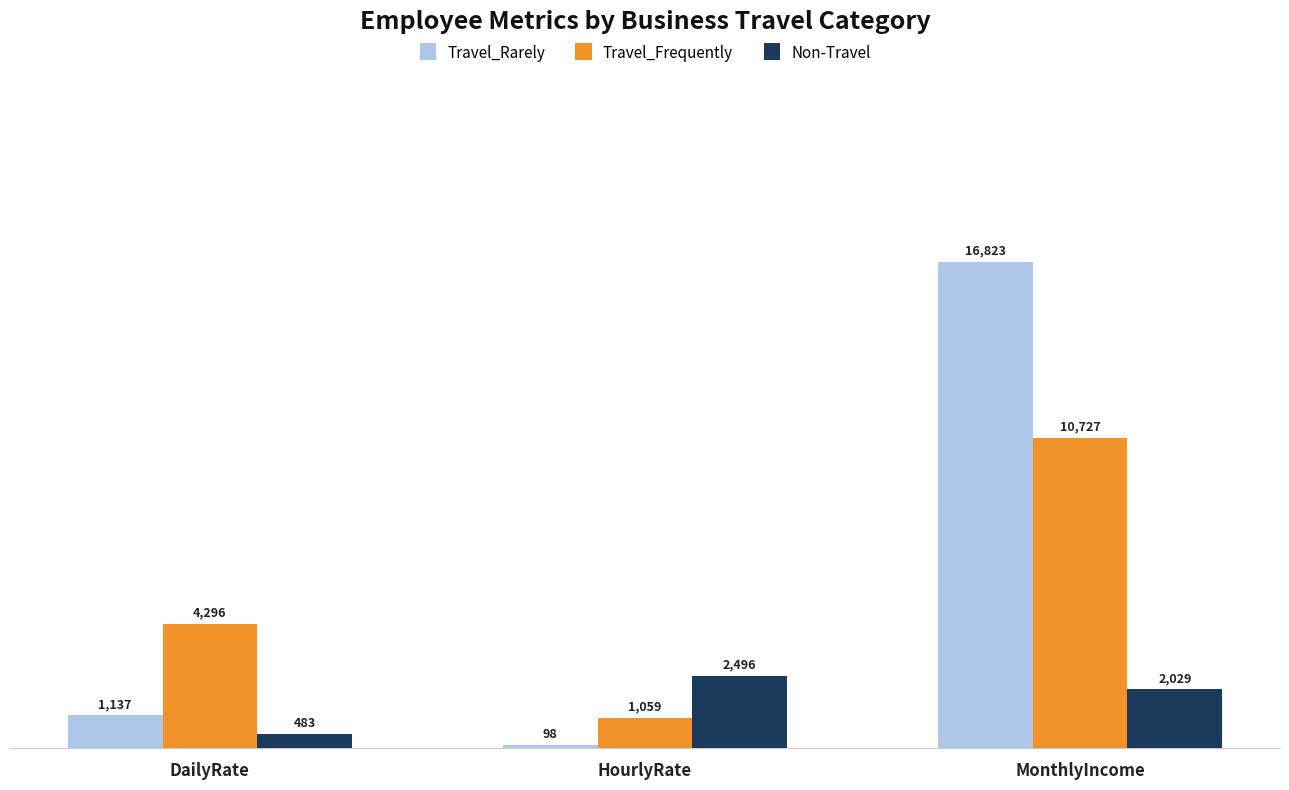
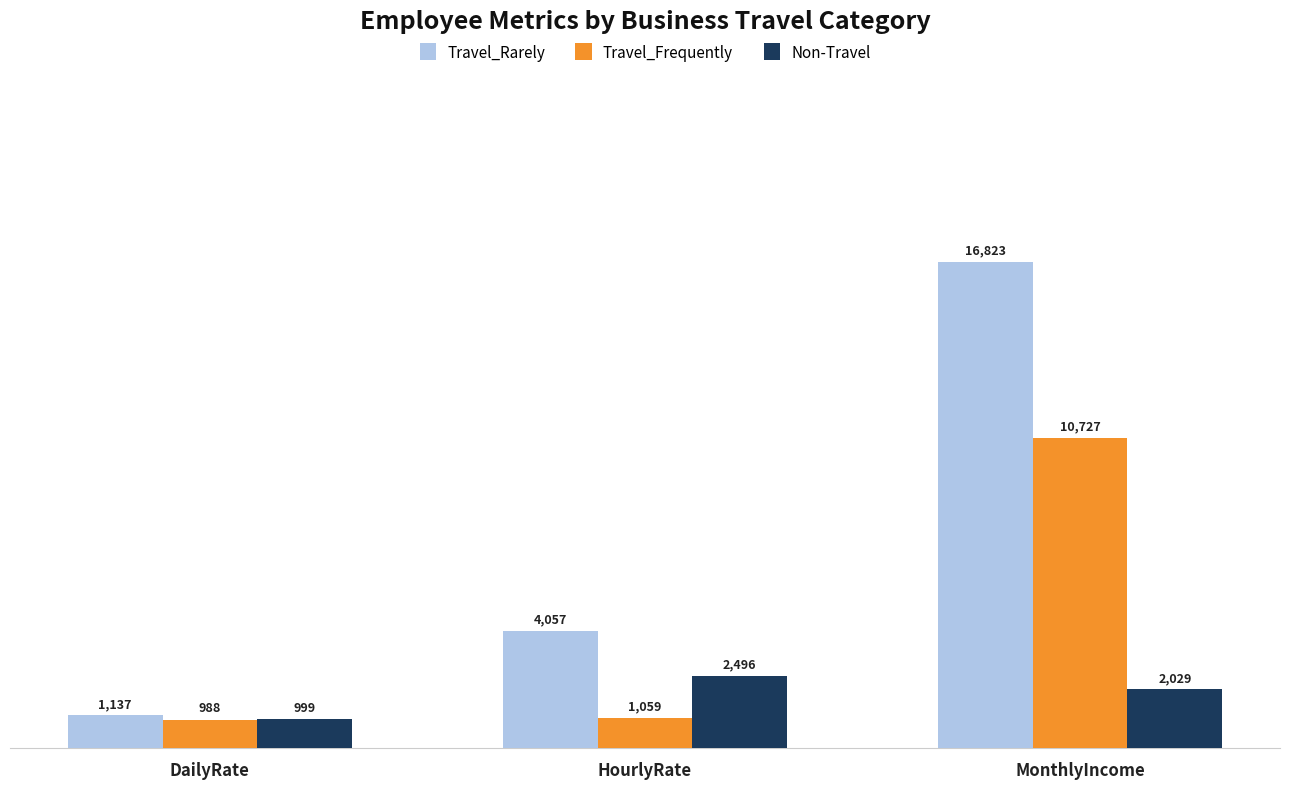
  {
    "Travel_Rarely": {
      "DailyRate": "1,137",
-     "HourlyRate": "98",
+     "HourlyRate": "4,057",
      "MonthlyIncome": "16,823"
    },
    "Travel_Frequently": {
-     "DailyRate": "4,296",
+     "DailyRate": "988",
      "HourlyRate": "1,059",
      "MonthlyIncome": "10,727"
    },
    "Non-Travel": {
-     "DailyRate": "483",
+     "DailyRate": "999",
      "HourlyRate": "2,496",
      "MonthlyIncome": "2,029"
    }
  }
